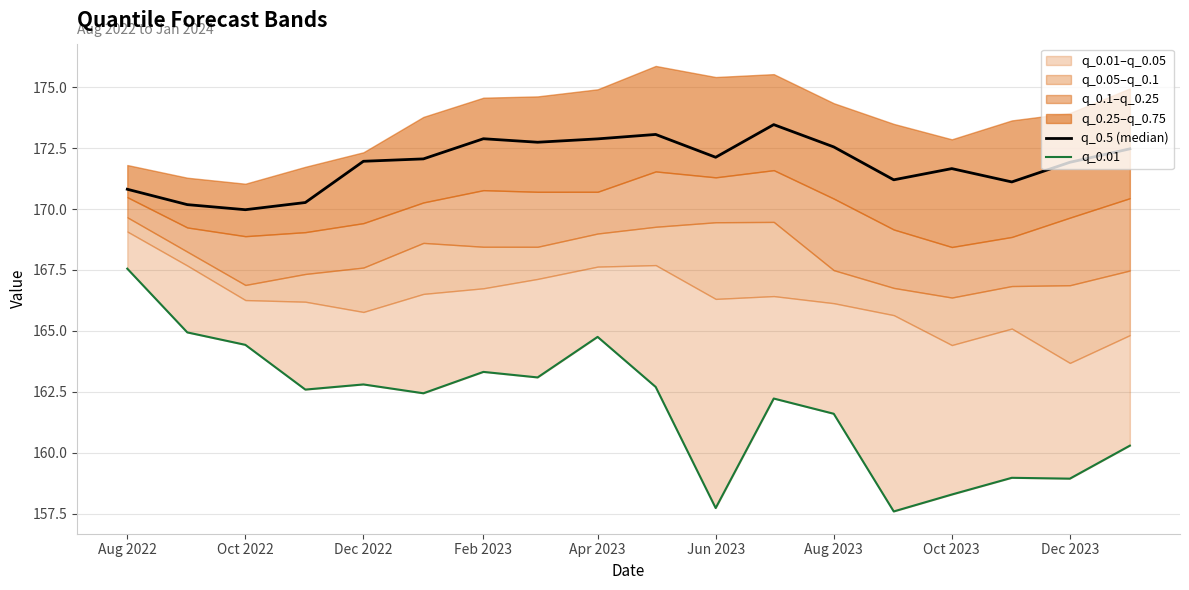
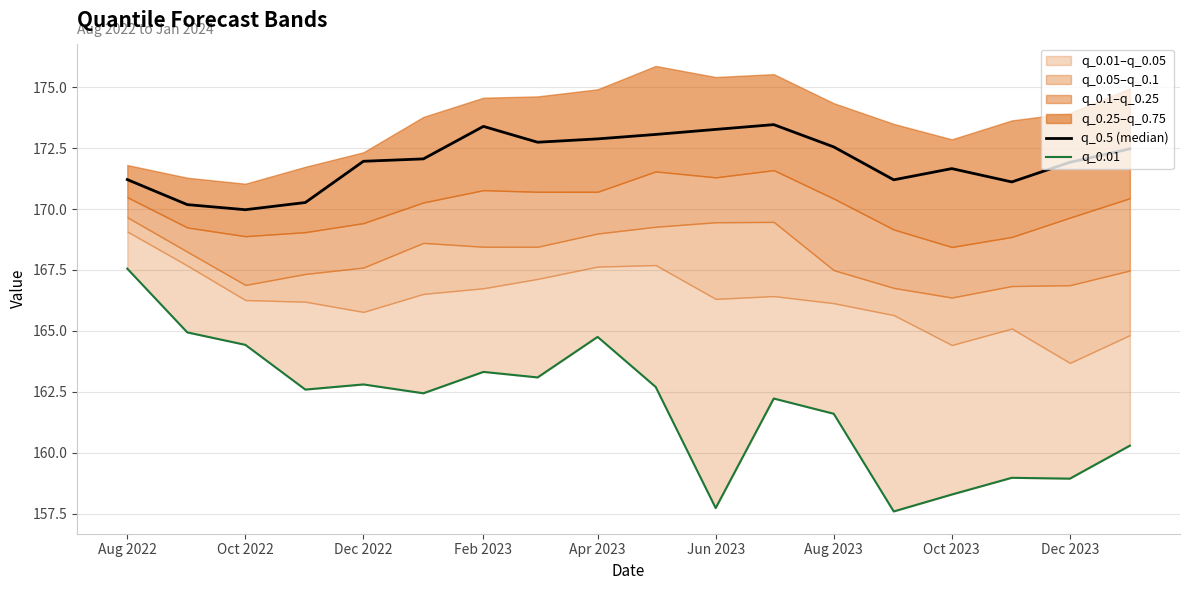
  {
    "q_0.5 (median)": {
-     "Aug 2022": 170.8,
+     "Aug 2022": 171.2,
      "Oct 2022": 170.0,
      "Dec 2022": 172.0,
-     "Feb 2023": 172.9,
+     "Feb 2023": 173.4,
      "Apr 2023": 172.9,
-     "Jun 2023": 172.1,
+     "Jun 2023": 173.3,
      "Aug 2023": 172.6,
      "Oct 2023": 171.7
    },
    "q_0.01": {
      "Aug 2022": 167.6,
      "Oct 2022": 164.4,
      "Dec 2022": 162.8,
      "Feb 2023": 163.3,
      "Apr 2023": 164.8,
      "Jun 2023": 157.7,
      "Aug 2023": 161.6,
      "Oct 2023": 158.3,
      "Dec 2023": 158.9
    }
  }
